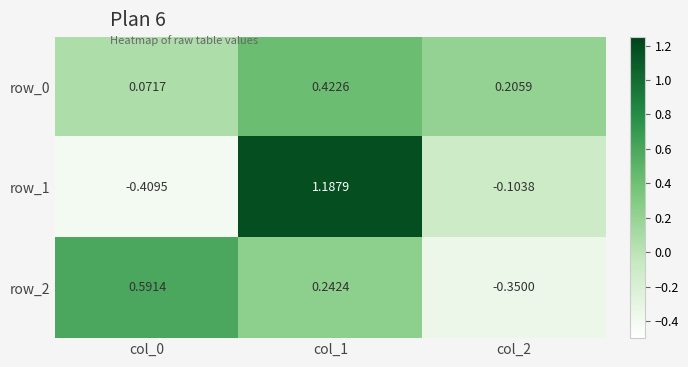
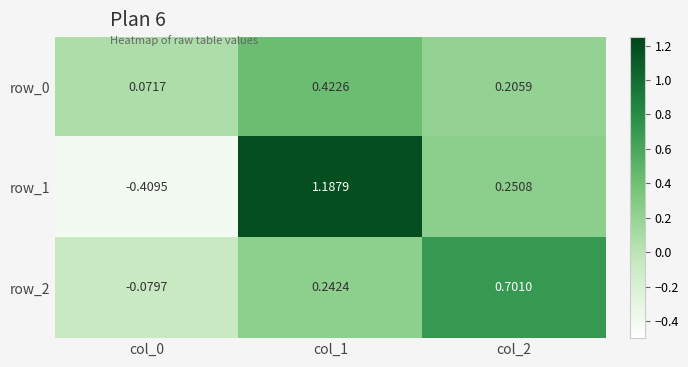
  {
    "row_0": {
      "col_0": 0.0717,
      "col_1": 0.4226,
      "col_2": 0.2059
    },
    "row_1": {
      "col_0": -0.4095,
      "col_1": 1.1879,
-     "col_2": -0.1038
+     "col_2": 0.2508
    },
    "row_2": {
-     "col_0": 0.5914,
+     "col_0": -0.0797,
      "col_1": 0.2424,
-     "col_2": -0.3500
+     "col_2": 0.7010
    }
  }
